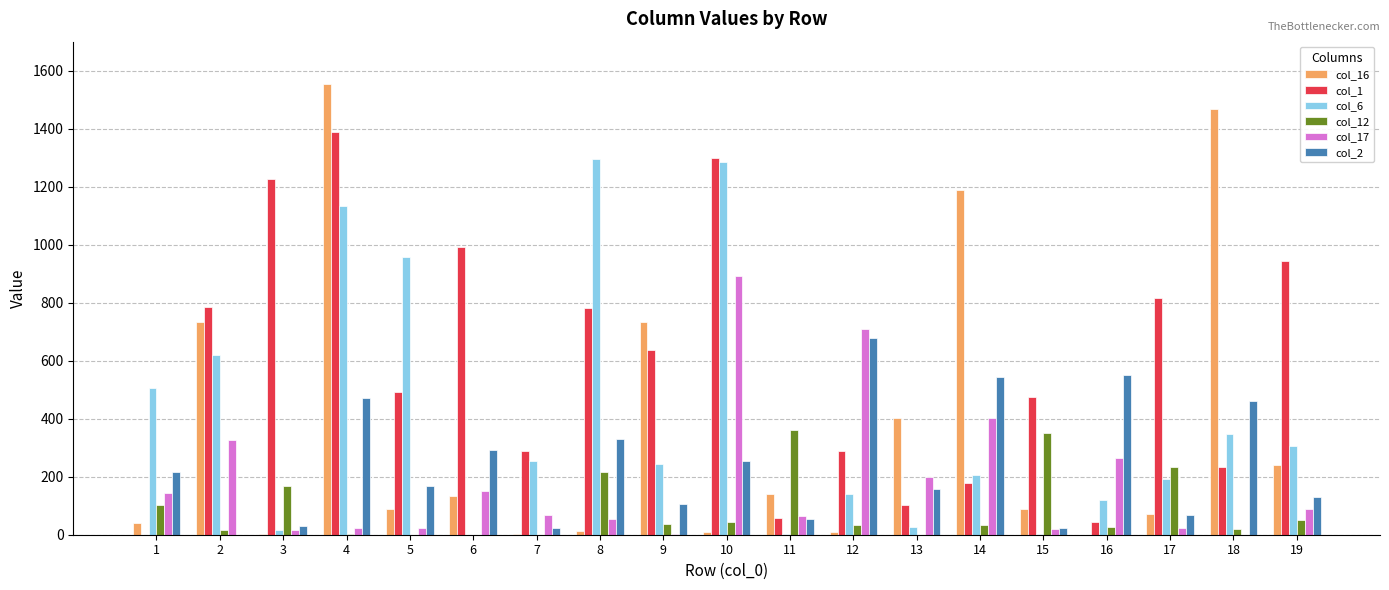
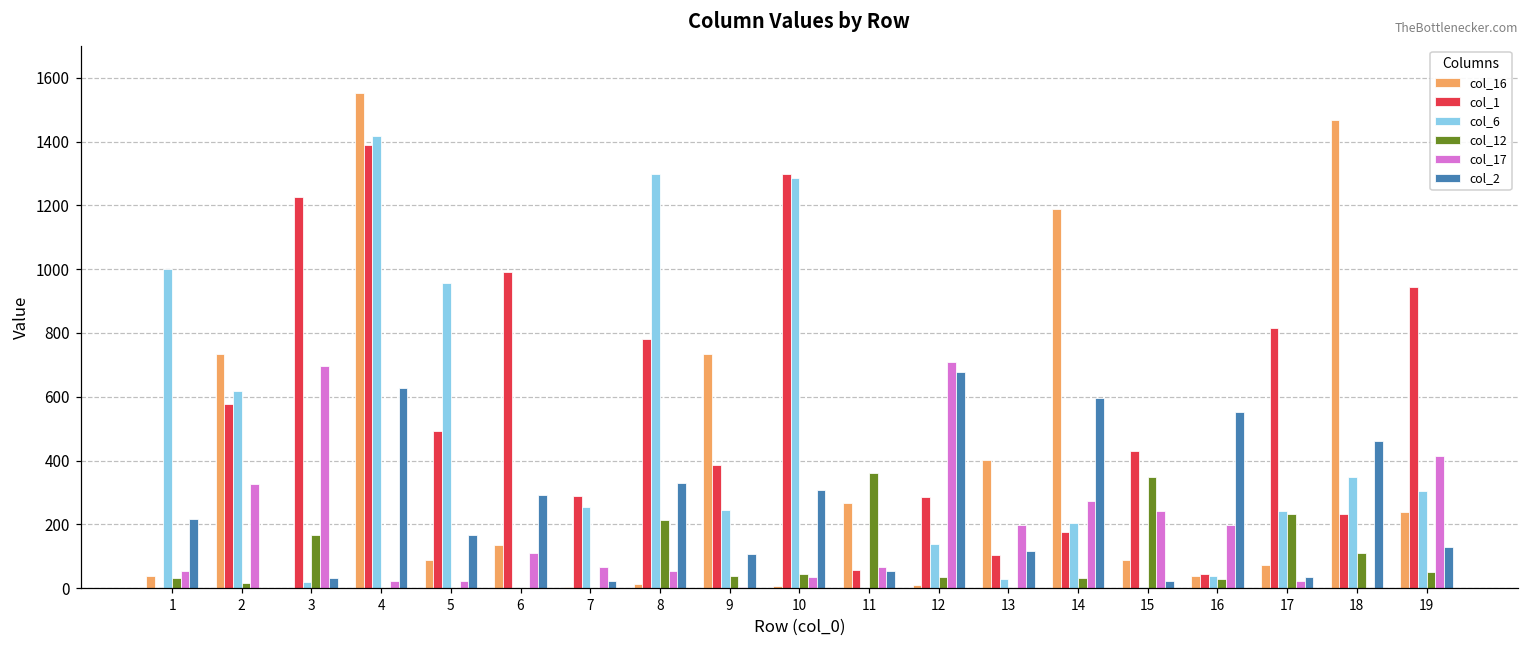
  {
    "col_16": {
      "1": 40,
      "2": 740,
      "4": 1550,
      "5": 90,
      "6": 140,
      "8": 10,
      "9": 730,
-     "11": 140,
+     "11": 270,
      "12": 10,
      "13": 400,
      "14": 1190,
      "15": 90,
-     "16": 0,
+     "16": 40,
      "17": 70,
      "18": 1470,
      "19": 240
    },
    "col_1": {
      "1": 0,
-     "2": 790,
+     "2": 580,
      "3": 1230,
      "4": 1390,
      "5": 490,
      "6": 990,
      "7": 290,
      "8": 780,
-     "9": 640,
+     "9": 390,
      "10": 1300,
      "11": 60,
      "12": 290,
      "13": 100,
      "14": 180,
-     "15": 480,
+     "15": 430,
      "16": 50,
      "17": 820,
      "18": 230,
      "19": 950
    },
    "col_6": {
-     "1": 510,
+     "1": 1000,
      "2": 620,
      "3": 20,
-     "4": 1130,
+     "4": 1420,
      "5": 960,
      "6": 0,
      "7": 250,
      "8": 1300,
      "9": 240,
      "10": 1290,
      "12": 140,
      "13": 30,
      "14": 210,
-     "16": 120,
-     "17": 190,
+     "16": 40,
+     "17": 240,
      "18": 350,
      "19": 310
    },
    "col_12": {
-     "1": 100,
+     "1": 30,
      "2": 20,
      "3": 170,
      "5": 0,
      "6": 0,
      "7": 0,
      "8": 220,
      "9": 40,
      "10": 40,
      "11": 360,
      "12": 40,
      "13": 0,
      "14": 30,
      "15": 350,
      "16": 30,
      "17": 230,
-     "18": 20,
+     "18": 110,
      "19": 50
    },
    "col_17": {
-     "1": 140,
+     "1": 50,
      "2": 330,
-     "3": 20,
+     "3": 700,
      "4": 20,
      "5": 20,
-     "6": 150,
+     "6": 110,
      "7": 70,
      "8": 50,
-     "10": 890,
+     "10": 40,
      "11": 70,
      "12": 710,
      "13": 200,
-     "14": 400,
-     "15": 20,
-     "16": 260,
+     "14": 270,
+     "15": 240,
+     "16": 200,
      "17": 20,
      "18": 0,
-     "19": 90
+     "19": 420
    },
    "col_2": {
      "1": 220,
      "2": 0,
      "3": 30,
-     "4": 470,
+     "4": 630,
      "5": 170,
      "6": 290,
      "7": 20,
      "8": 330,
      "9": 110,
-     "10": 260,
+     "10": 310,
      "11": 50,
      "12": 680,
-     "13": 160,
-     "14": 540,
+     "13": 120,
+     "14": 600,
      "15": 20,
      "16": 550,
-     "17": 70,
+     "17": 40,
      "18": 460,
      "19": 130
    }
  }
